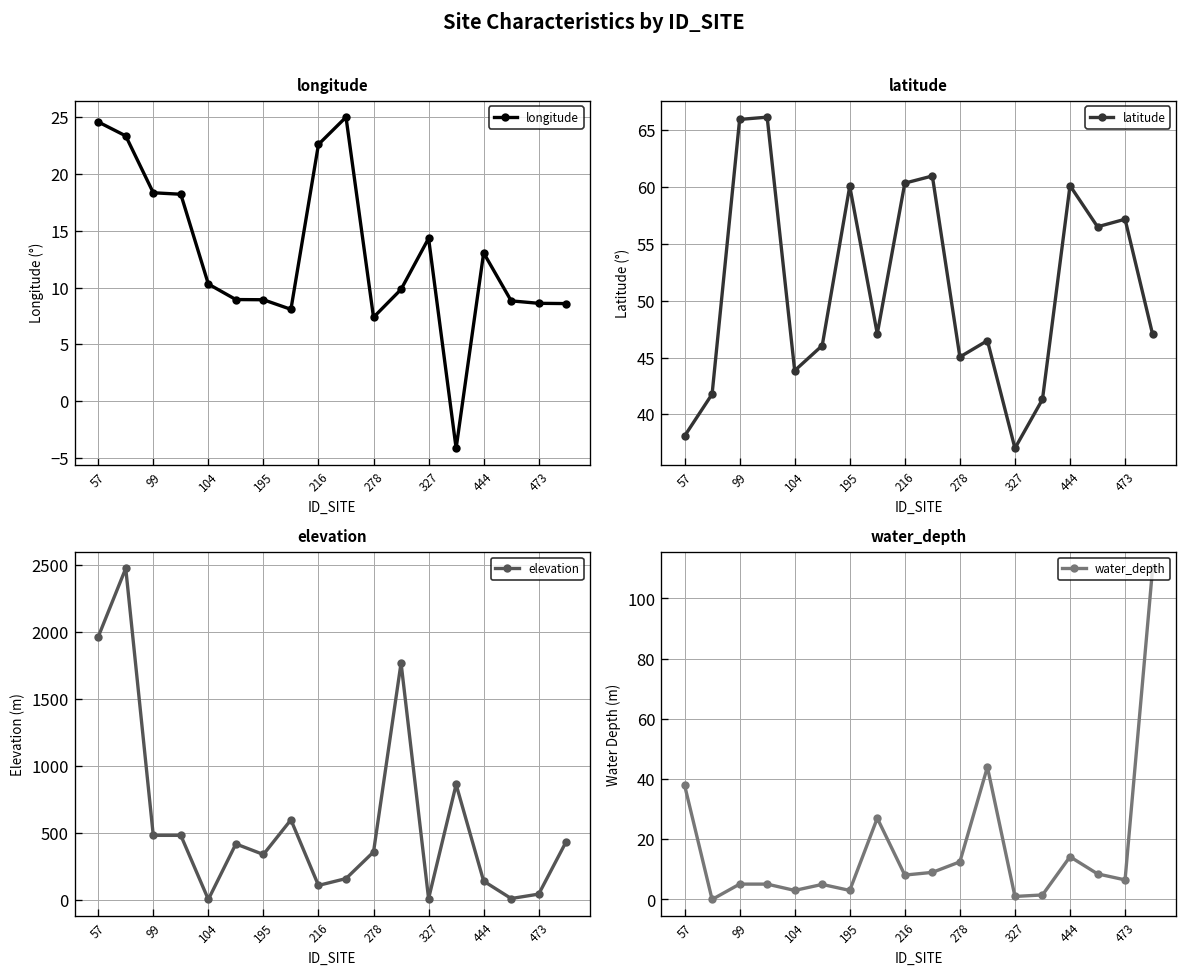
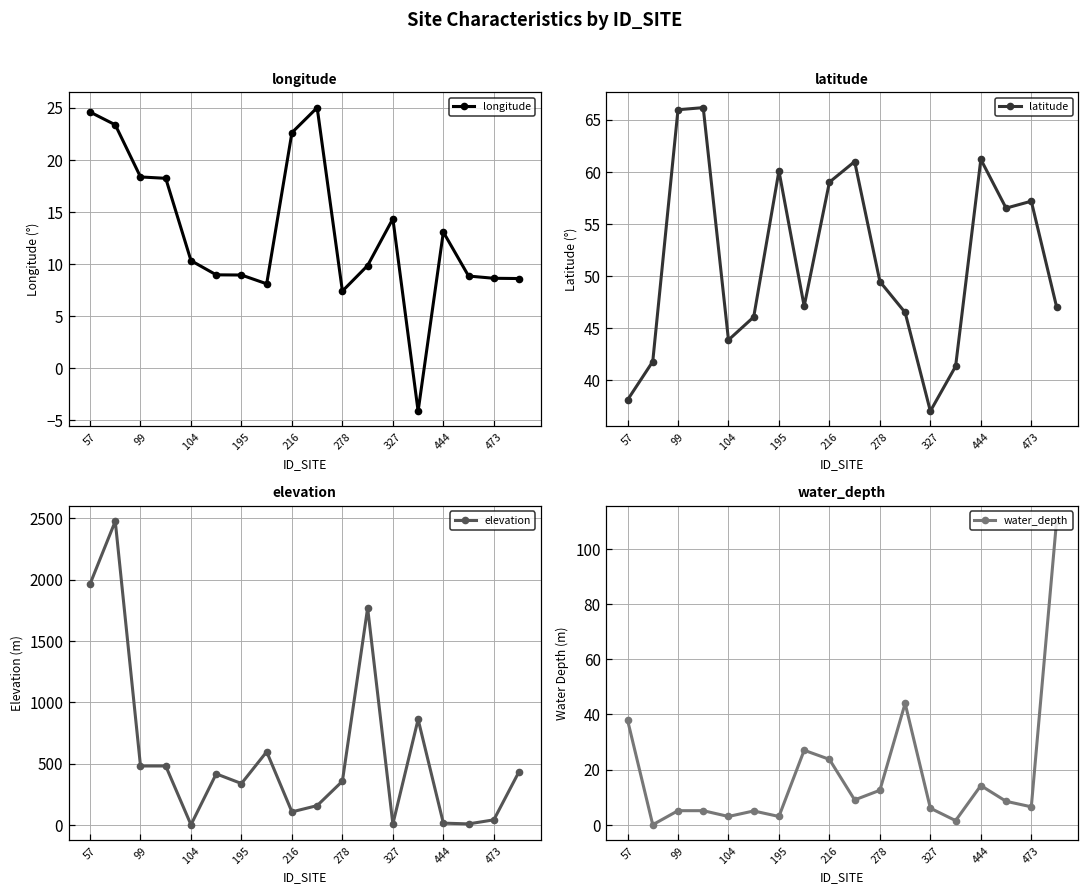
  {
    "longitude": {
      "57": 25,
      "99": 18,
      "104": 10,
      "195": 9,
      "216": 23,
      "278": 7,
      "327": 14,
      "444": 13,
      "473": 9
    },
    "latitude": {
      "57": 38,
      "99": 66,
      "104": 44,
      "195": 60,
-     "216": 60,
-     "278": 45,
+     "216": 59,
+     "278": 49,
      "327": 37,
-     "444": 60,
+     "444": 61,
      "473": 57
    },
    "elevation": {
      "57": 1960,
      "99": 480,
      "104": 0,
      "195": 340,
      "216": 110,
      "278": 360,
      "327": 10,
-     "444": 140,
+     "444": 10,
      "473": 40
    },
    "water_depth": {
      "57": 38,
      "99": 5,
      "104": 3,
      "195": 3,
-     "216": 8,
+     "216": 24,
      "278": 13,
-     "327": 1,
+     "327": 6,
      "444": 14,
      "473": 7
    }
  }
